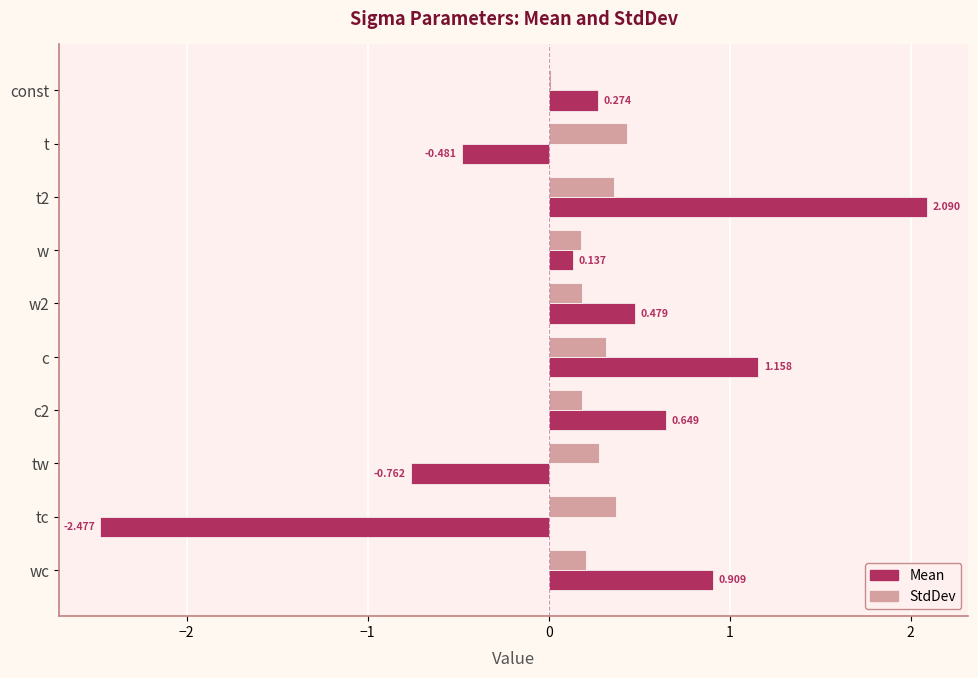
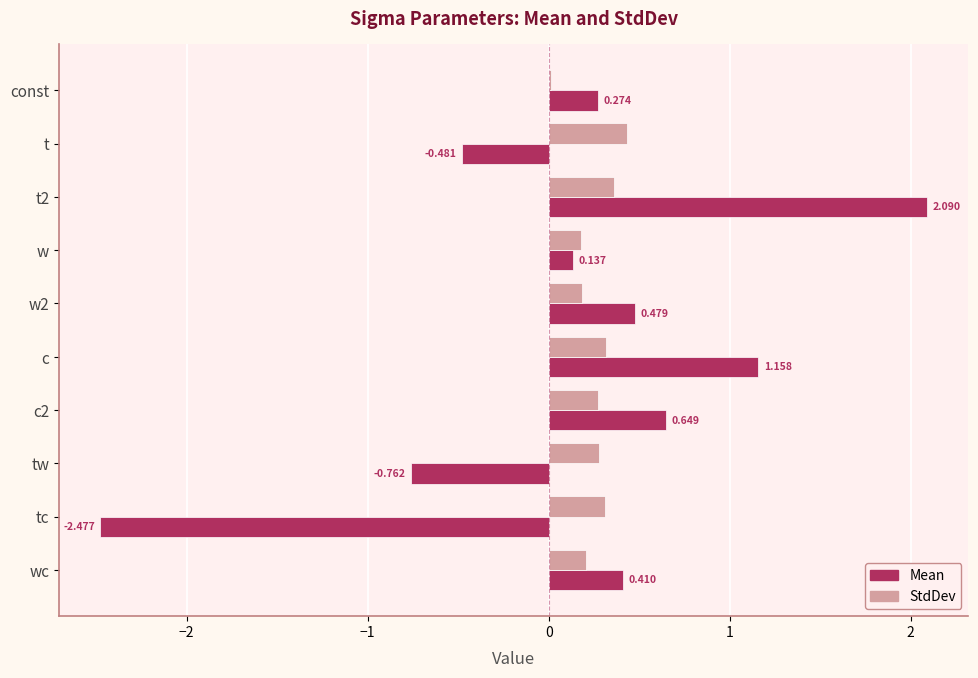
  {
    "Mean": {
      "const": 0.274,
      "t": -0.481,
      "t2": 2.090,
      "w": 0.137,
      "w2": 0.479,
      "c": 1.158,
      "c2": 0.649,
      "tw": -0.762,
      "tc": -2.477,
-     "wc": 0.909
+     "wc": 0.410
    },
    "StdDev": {
      "t": 0.43,
      "t2": 0.36,
      "w": 0.18,
      "w2": 0.19,
      "c": 0.32,
-     "c2": 0.18,
+     "c2": 0.27,
      "tw": 0.28,
-     "tc": 0.37,
+     "tc": 0.31,
      "wc": 0.21
    }
  }
